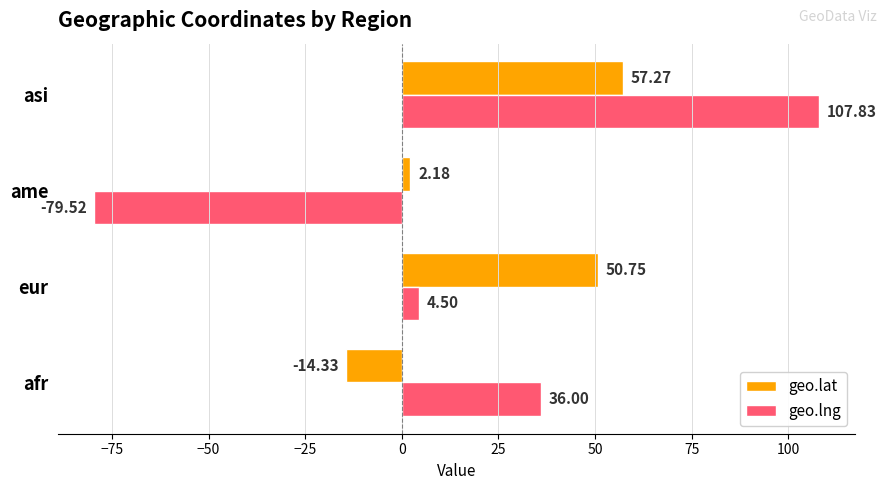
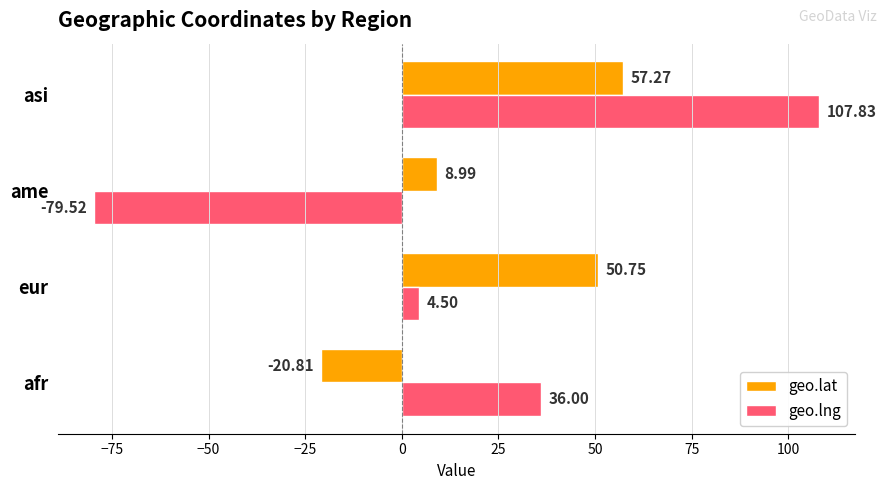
  {
    "geo.lat": {
      "asi": 57.27,
-     "ame": 2.18,
+     "ame": 8.99,
      "eur": 50.75,
-     "afr": -14.33
+     "afr": -20.81
    },
    "geo.lng": {
      "asi": 107.83,
      "ame": -79.52,
      "eur": 4.50,
      "afr": 36.00
    }
  }
